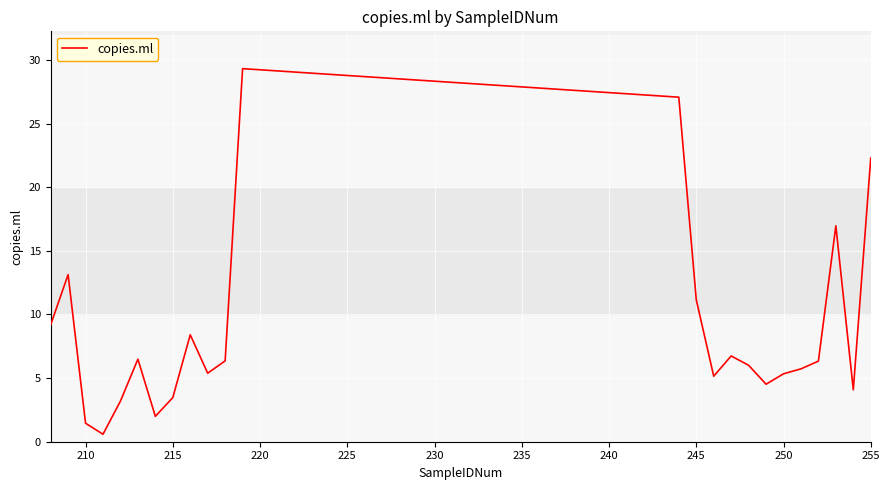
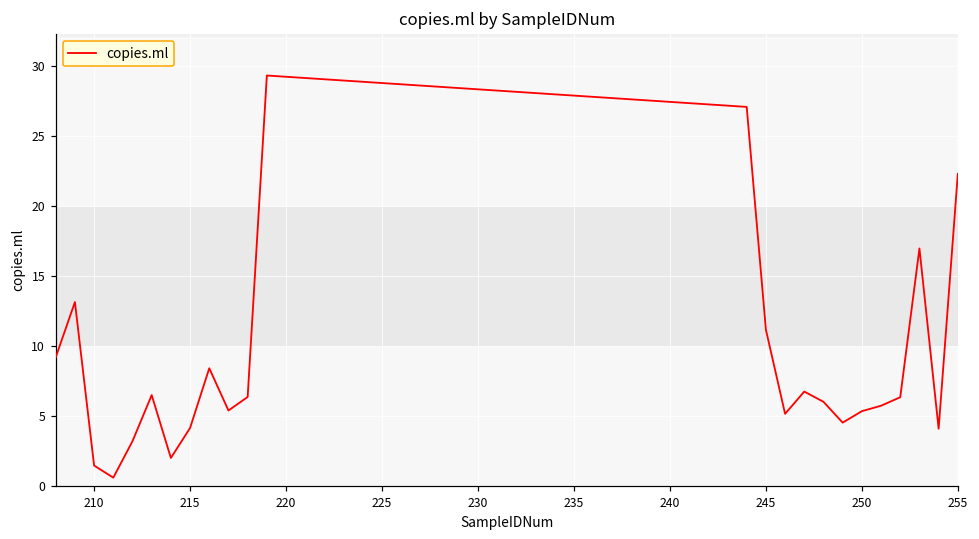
  {
    "210": 1.5,
-   "215": 3.5,
+   "215": 4.1,
    "245": 11.2,
    "250": 5.3,
    "255": 22.3
  }
